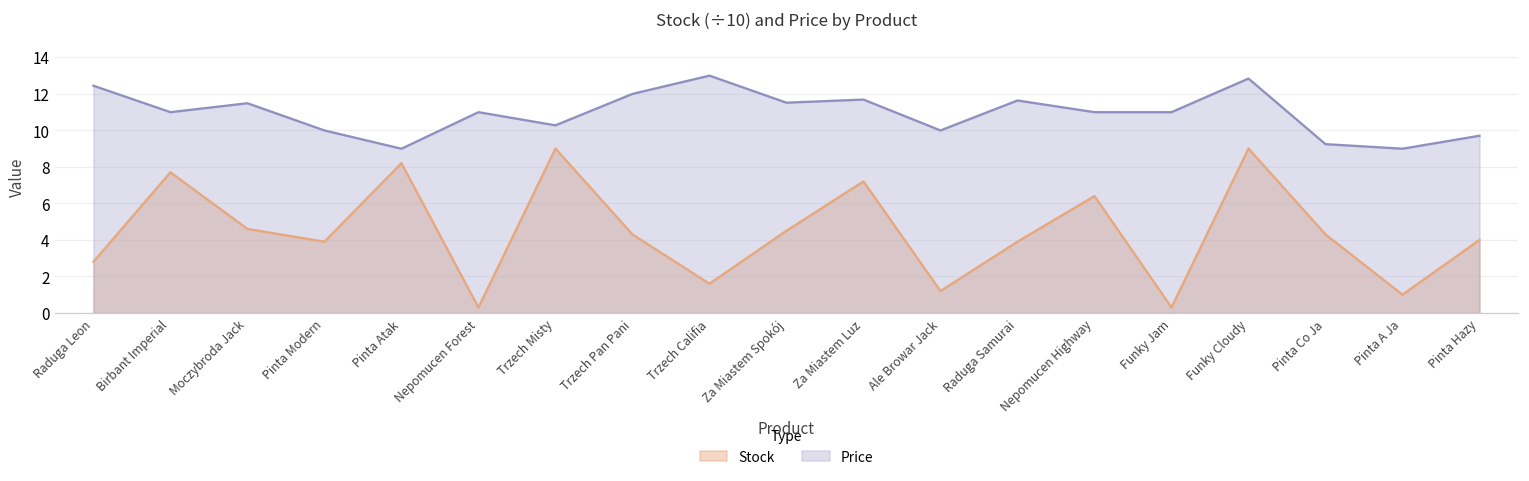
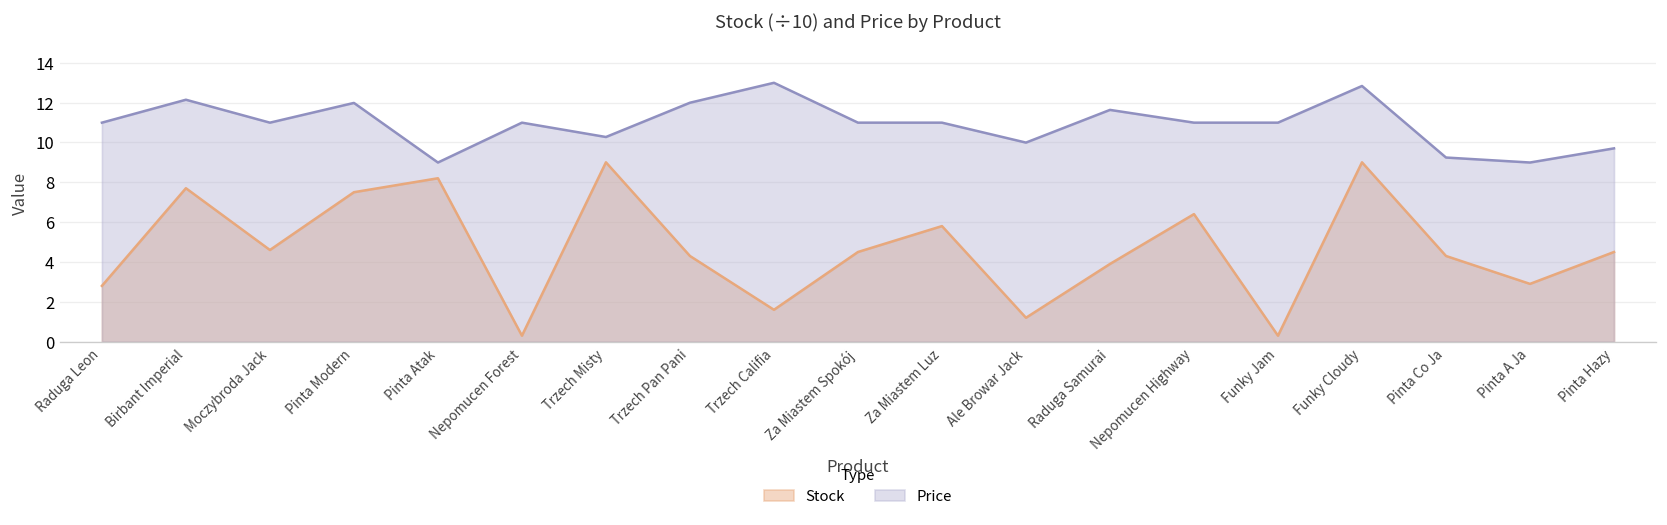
  {
    "Stock": {
      "Raduga Leon": 2.8,
      "Birbant Imperial": 7.7,
      "Moczybroda Jack": 4.6,
-     "Pinta Modern": 3.9,
+     "Pinta Modern": 7.5,
      "Pinta Atak": 8.2,
      "Nepomucen Forest": 0.3,
      "Trzech Misty": 9.0,
      "Trzech Pan Pani": 4.3,
      "Trzech Califia": 1.6,
      "Za Miastem Spokój": 4.5,
-     "Za Miastem Luz": 7.2,
+     "Za Miastem Luz": 5.8,
      "Ale Browar Jack": 1.2,
      "Raduga Samurai": 3.9,
      "Nepomucen Highway": 6.4,
      "Funky Jam": 0.3,
      "Funky Cloudy": 9.0,
      "Pinta Co Ja": 4.3,
-     "Pinta A Ja": 1.0,
-     "Pinta Hazy": 4.0
+     "Pinta A Ja": 2.9,
+     "Pinta Hazy": 4.5
    },
    "Price": {
-     "Raduga Leon": 12.4,
-     "Birbant Imperial": 11.0,
-     "Moczybroda Jack": 11.5,
-     "Pinta Modern": 10.0,
+     "Raduga Leon": 11.0,
+     "Birbant Imperial": 12.1,
+     "Moczybroda Jack": 11.0,
+     "Pinta Modern": 12.0,
      "Pinta Atak": 9.0,
      "Nepomucen Forest": 11.0,
      "Trzech Misty": 10.3,
      "Trzech Pan Pani": 12.0,
      "Trzech Califia": 13.0,
-     "Za Miastem Spokój": 11.5,
-     "Za Miastem Luz": 11.7,
+     "Za Miastem Spokój": 11.0,
+     "Za Miastem Luz": 11.0,
      "Ale Browar Jack": 10.0,
      "Raduga Samurai": 11.6,
      "Nepomucen Highway": 11.0,
      "Funky Jam": 11.0,
      "Funky Cloudy": 12.8,
      "Pinta Co Ja": 9.2,
      "Pinta A Ja": 9.0,
      "Pinta Hazy": 9.7
    }
  }
